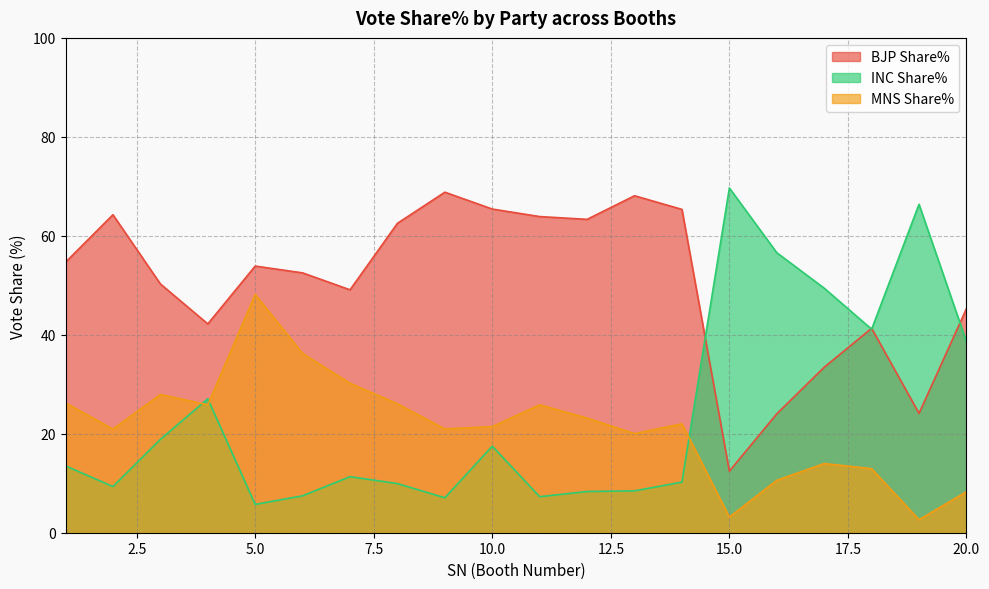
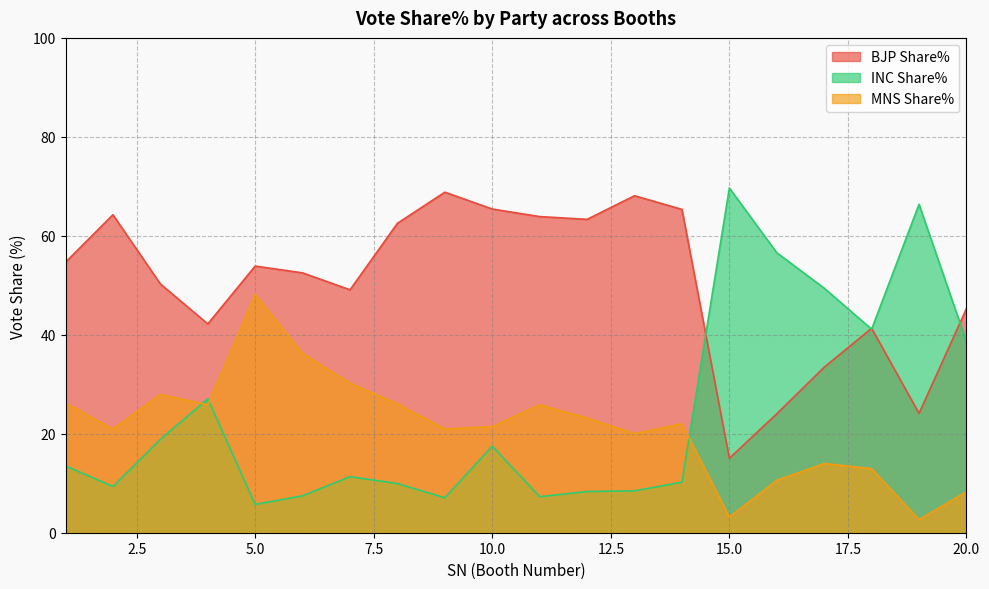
  {
    "BJP Share%": {
      "5.0": 54,
      "10.0": 65,
-     "15.0": 12,
+     "15.0": 15,
      "20.0": 45
    },
    "INC Share%": {
      "5.0": 6,
      "10.0": 17,
      "15.0": 70,
      "20.0": 39
    },
    "MNS Share%": {
      "5.0": 48,
      "10.0": 21,
      "15.0": 3,
      "20.0": 8
    }
  }
